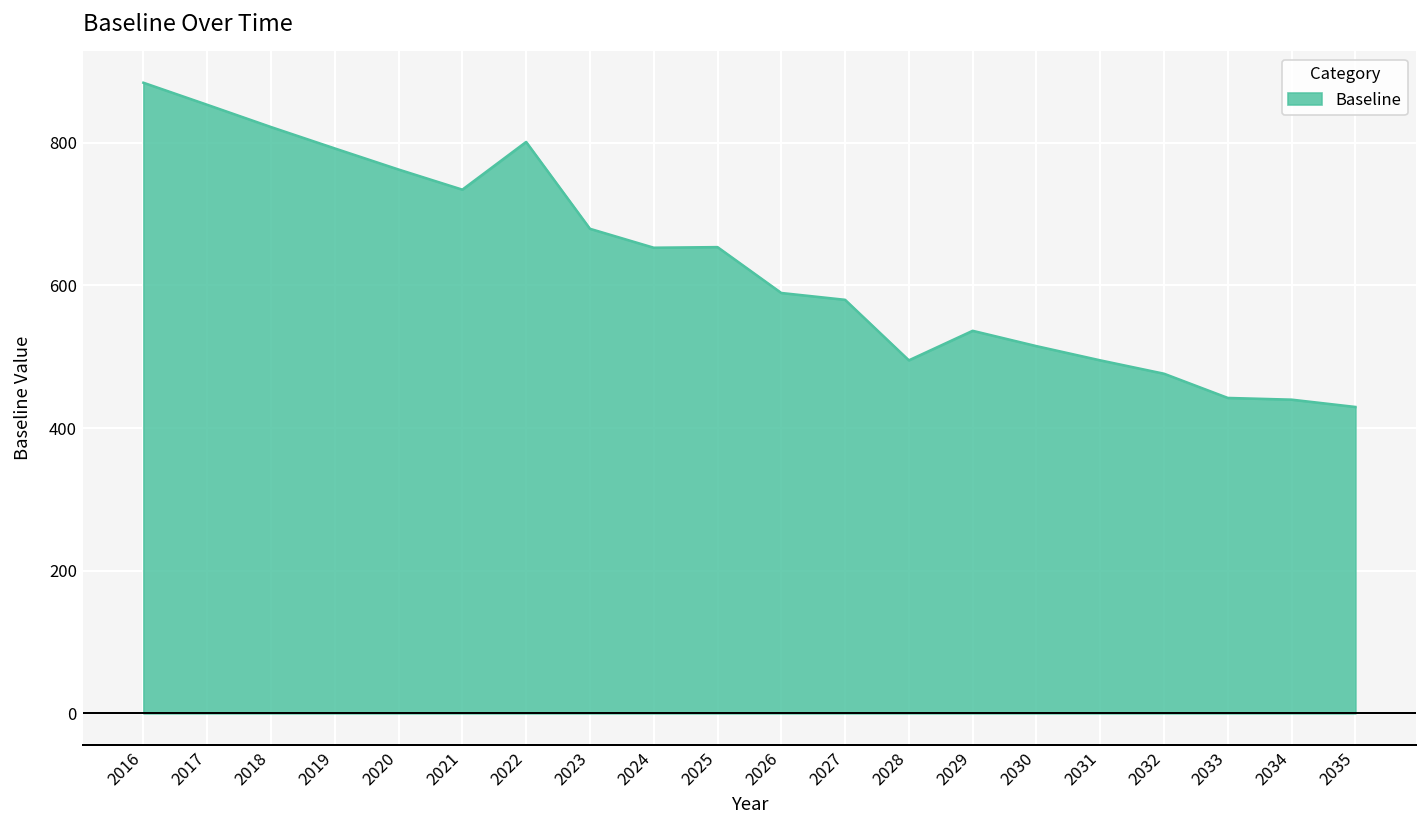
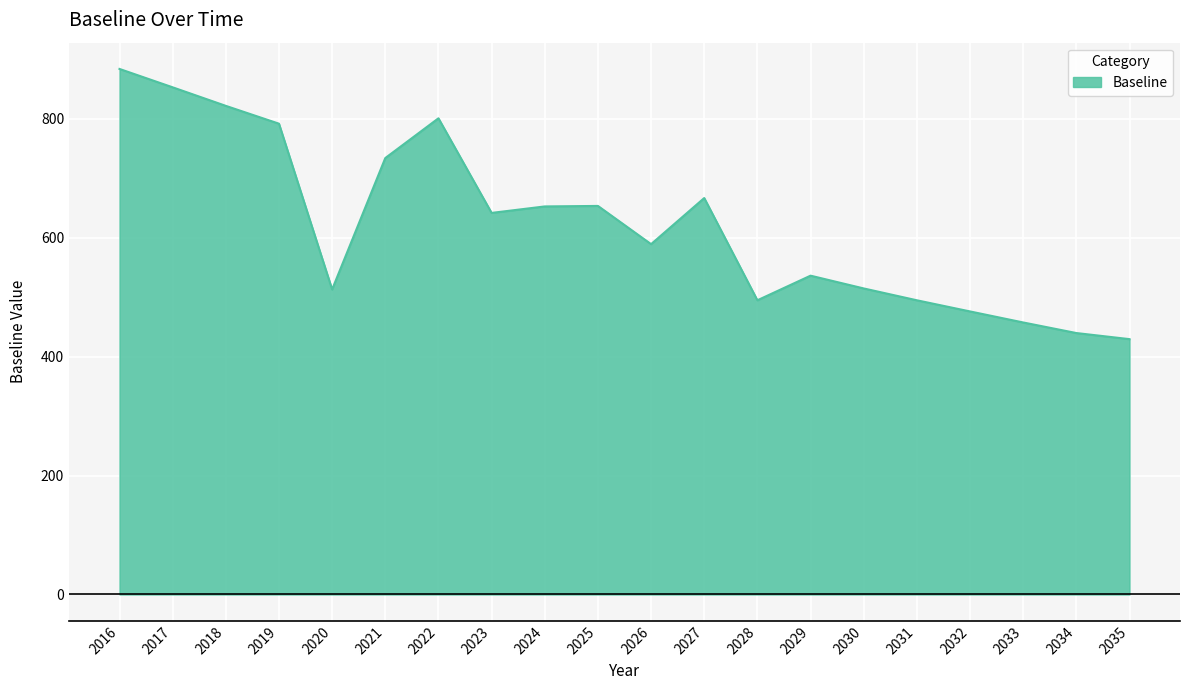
  {
    "2016": 880,
    "2017": 850,
    "2018": 820,
    "2019": 790,
-   "2020": 760,
+   "2020": 510,
    "2021": 730,
    "2022": 800,
-   "2023": 680,
+   "2023": 640,
    "2024": 650,
    "2025": 650,
    "2026": 590,
-   "2027": 580,
+   "2027": 670,
    "2028": 490,
    "2029": 540,
    "2030": 510,
    "2031": 490,
    "2032": 480,
-   "2033": 440,
+   "2033": 460,
    "2034": 440,
    "2035": 430
  }
